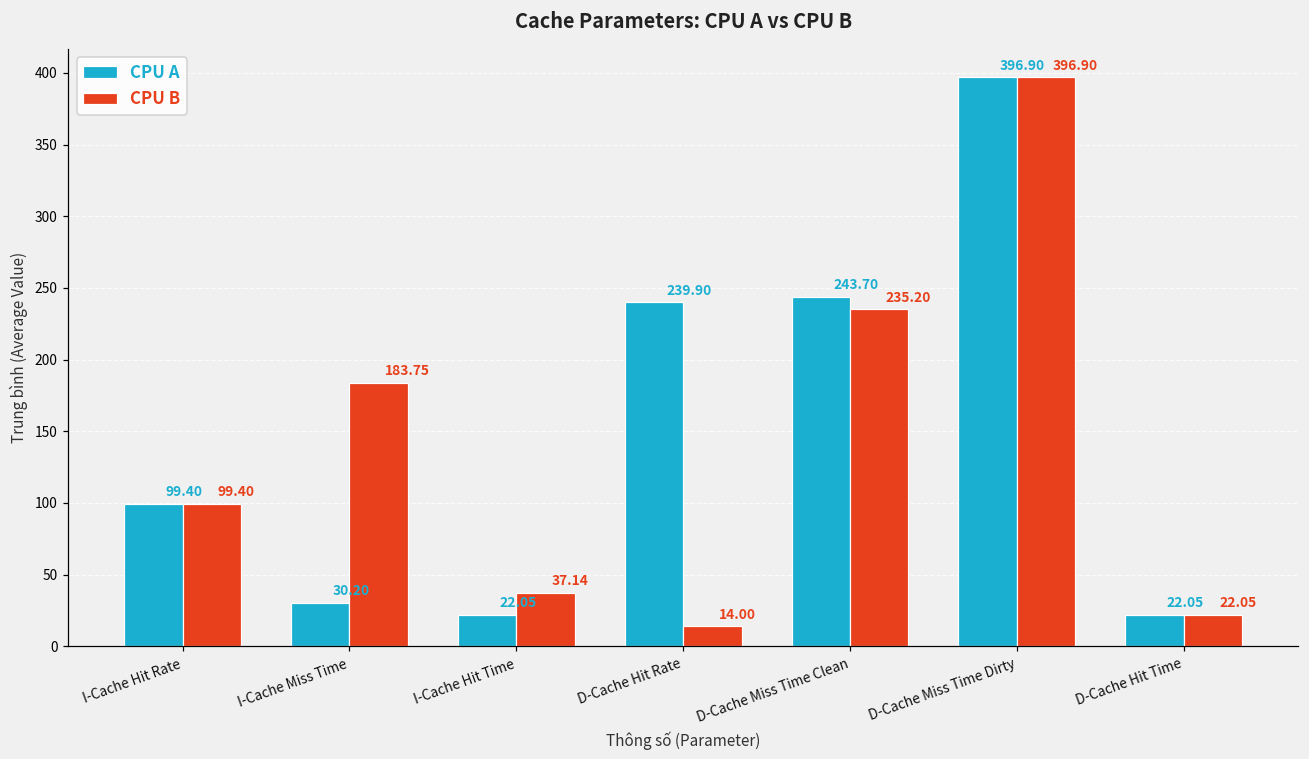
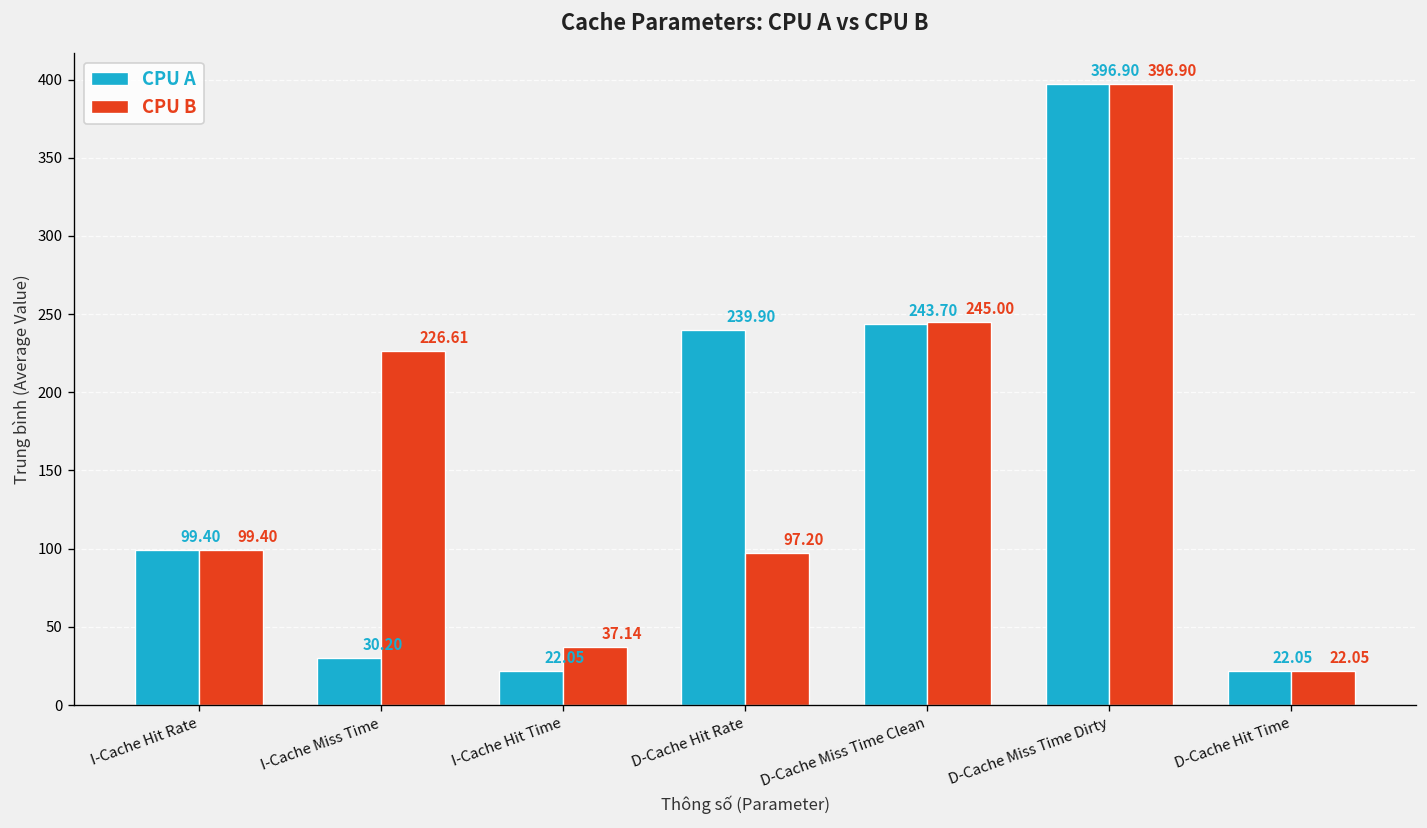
  {
    "CPU A": {
      "I-Cache Miss Time": 30.20,
      "I-Cache Hit Time": 22.05,
      "D-Cache Hit Rate": 239.90,
      "D-Cache Miss Time Clean": 243.70
    },
    "CPU B": {
      "I-Cache Hit Rate": 99.40,
-     "I-Cache Miss Time": 183.75,
+     "I-Cache Miss Time": 226.61,
      "I-Cache Hit Time": 37.14,
-     "D-Cache Hit Rate": 14.00,
-     "D-Cache Miss Time Clean": 235.20,
+     "D-Cache Hit Rate": 97.20,
+     "D-Cache Miss Time Clean": 245.00,
      "D-Cache Miss Time Dirty": 396.90,
      "D-Cache Hit Time": 22.05
    }
  }
